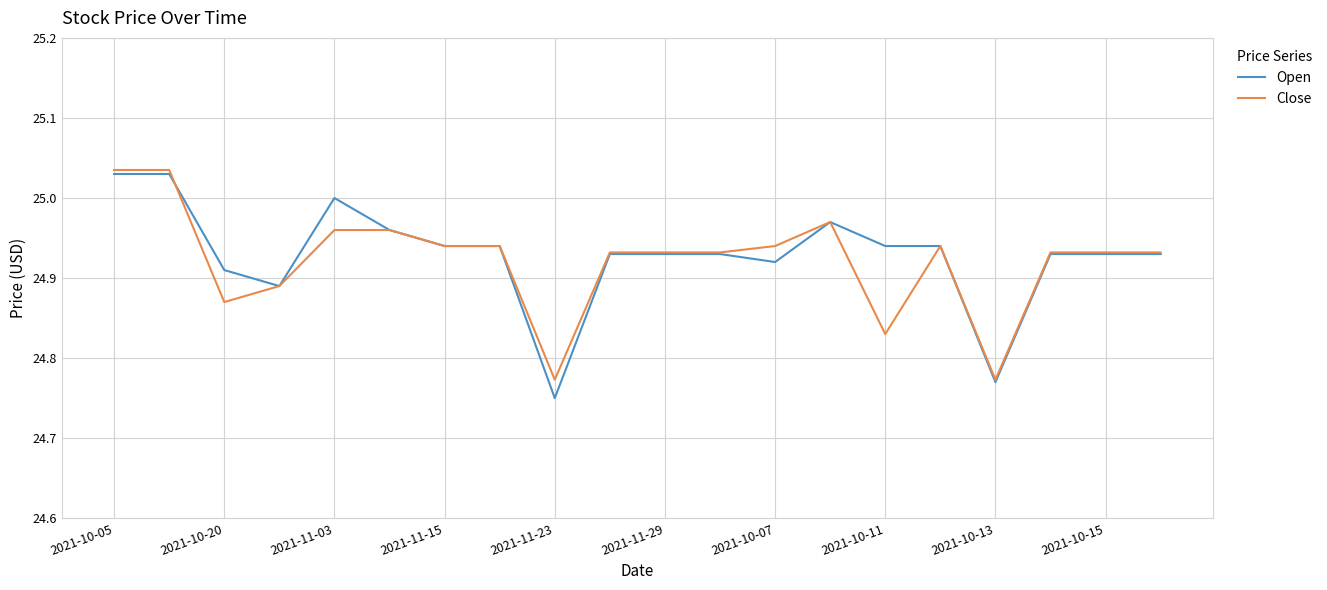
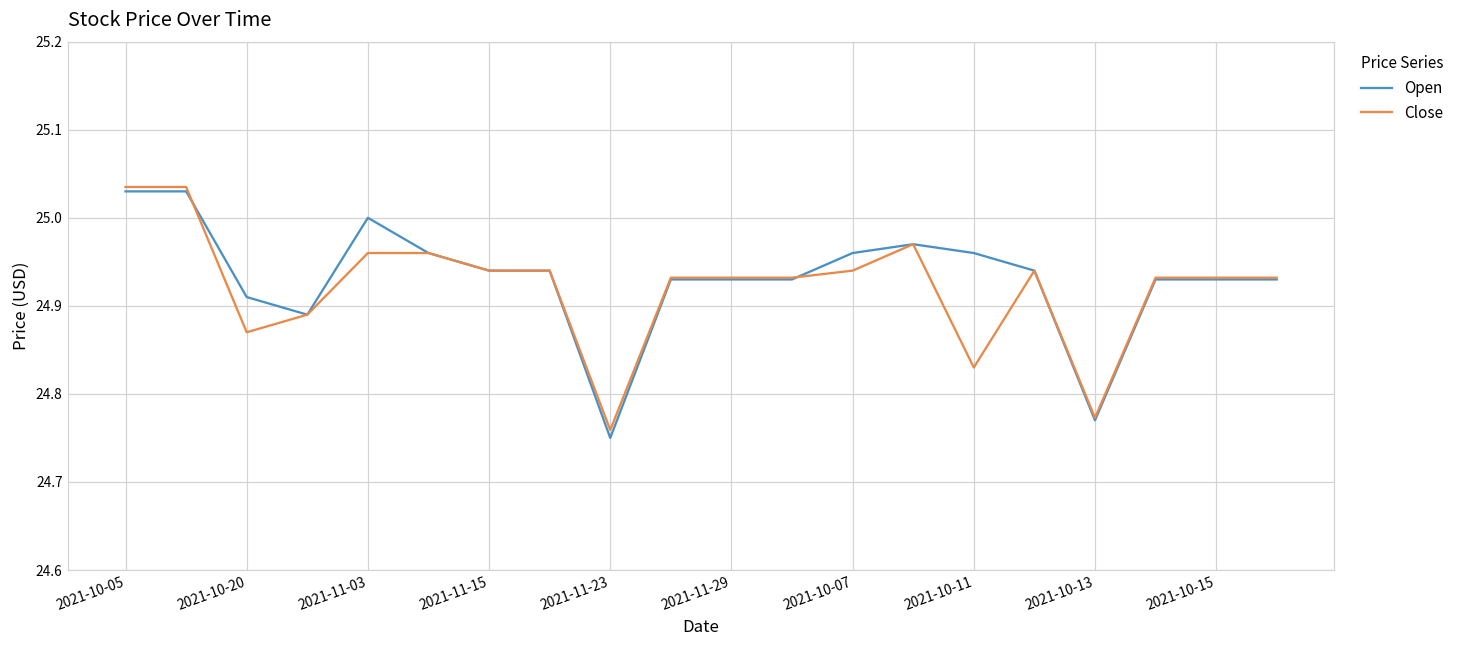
  {
    "Open": {
      "2021-10-05": 25.03,
      "2021-10-20": 24.91,
      "2021-11-03": 25.00,
      "2021-11-23": 24.75,
-     "2021-10-07": 24.92,
-     "2021-10-11": 24.94
+     "2021-10-07": 24.96,
+     "2021-10-11": 24.96
    },
    "Close": {
      "2021-10-05": 25.04,
      "2021-10-20": 24.87,
      "2021-11-03": 24.96,
-     "2021-11-23": 24.77,
+     "2021-11-23": 24.76,
      "2021-10-07": 24.94,
      "2021-10-11": 24.83
    }
  }
